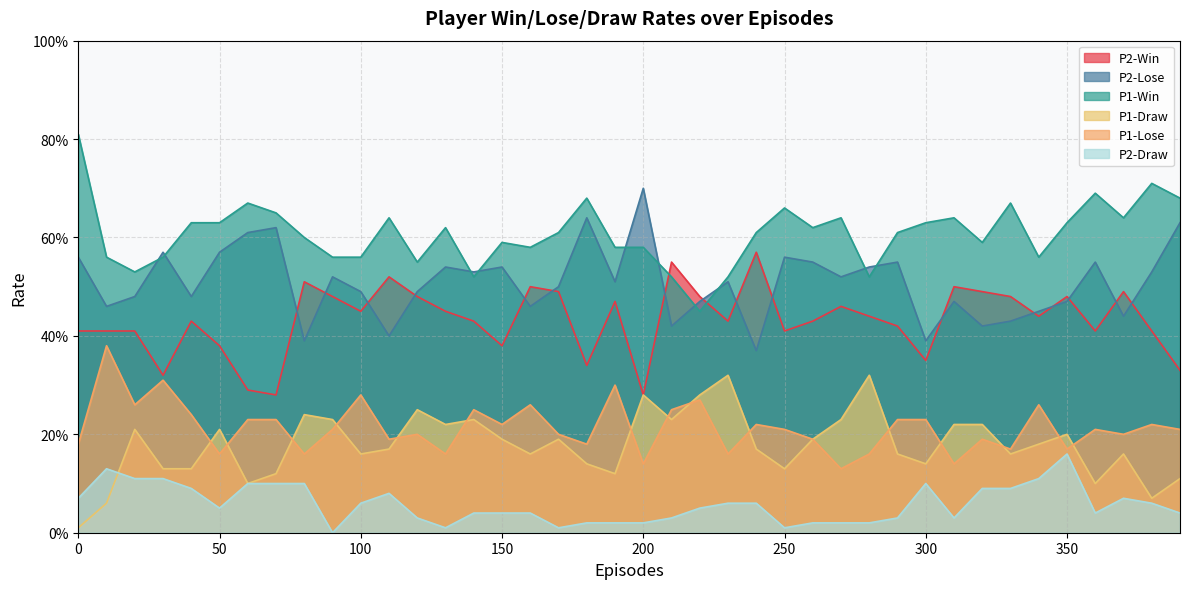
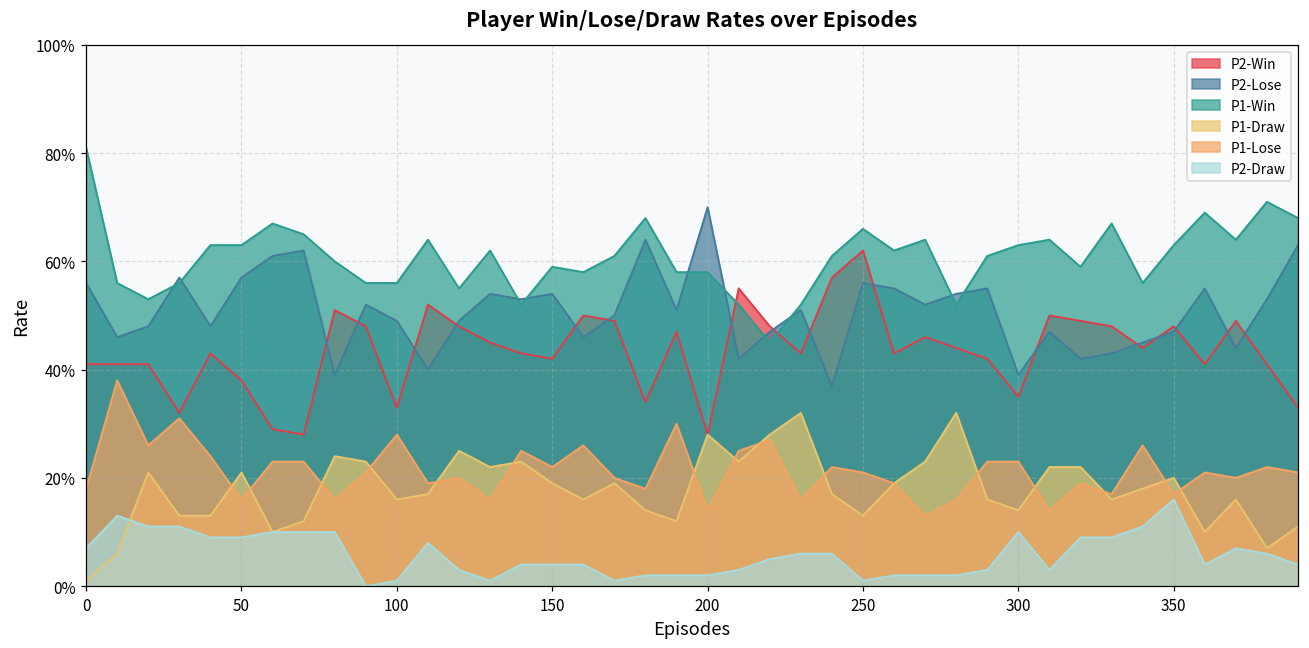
  {
    "P2-Win": {
      "0": "41%",
      "50": "38%",
-     "100": "45%",
-     "150": "38%",
-     "250": "41%",
+     "100": "33%",
+     "150": "42%",
+     "250": "62%",
      "300": "35%",
      "350": "48%"
    },
    "P2-Draw": {
      "0": "7%",
-     "50": "5%",
-     "100": "6%",
+     "50": "9%",
+     "100": "1%",
      "150": "4%",
      "200": "2%",
      "250": "1%",
      "300": "10%",
      "350": "16%"
    }
  }
